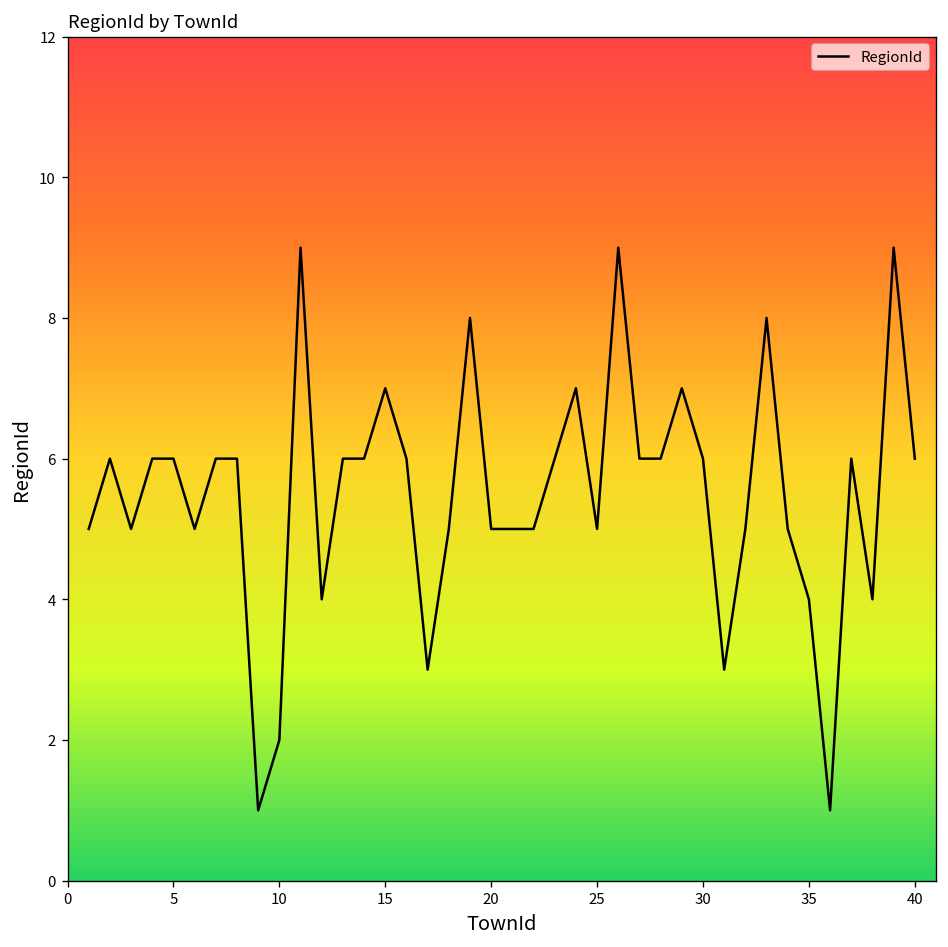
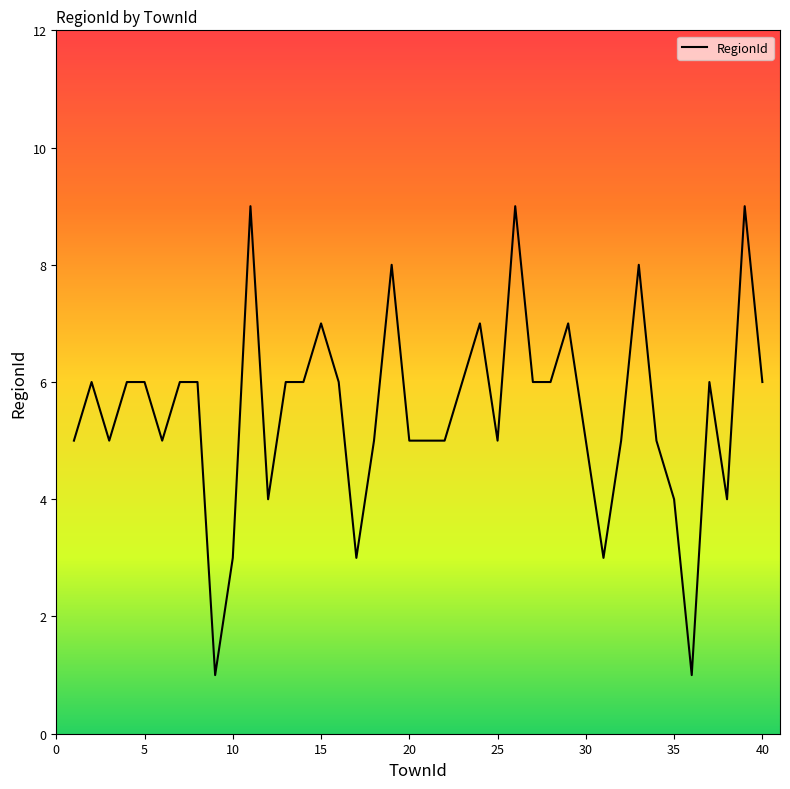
  {
    "5": 6,
-   "10": 2,
+   "10": 3,
    "15": 7,
    "20": 5,
    "25": 5,
-   "30": 6,
+   "30": 5,
    "35": 4,
    "40": 6
  }
